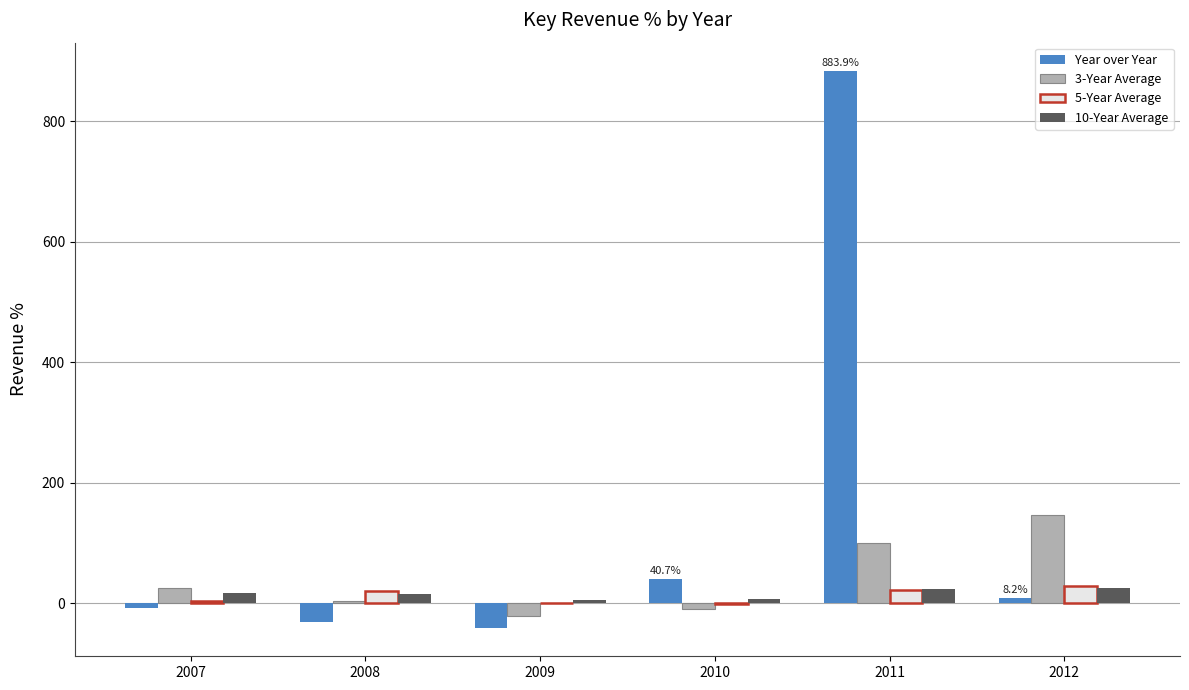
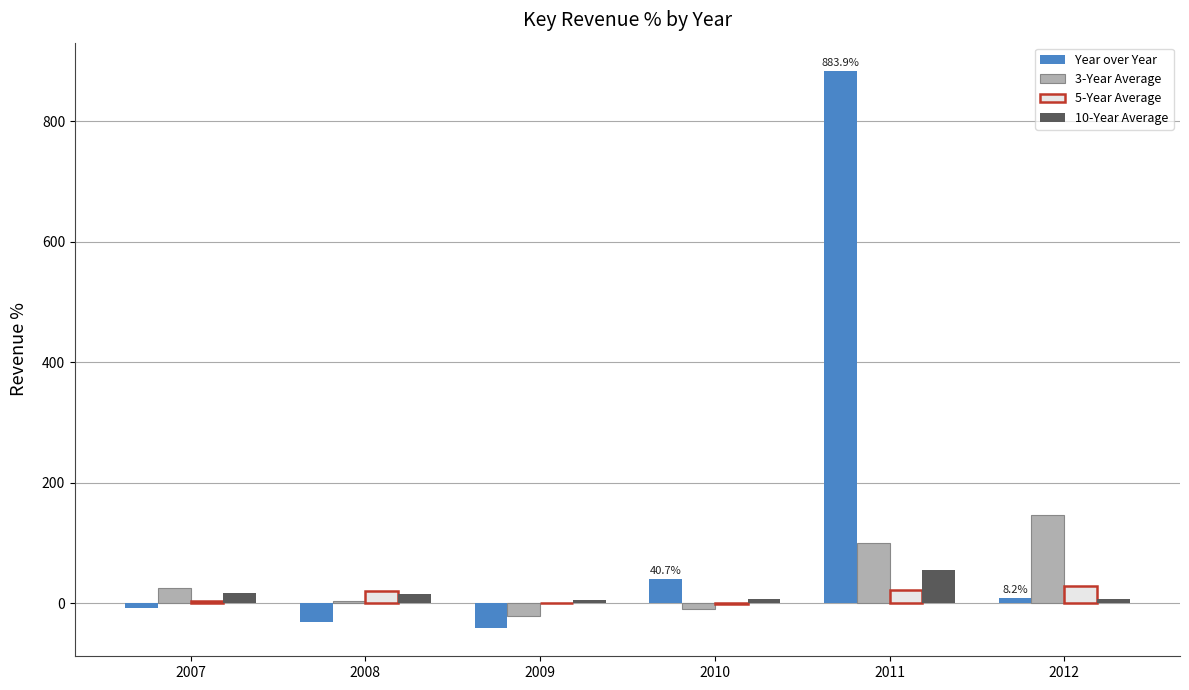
  {
    "Year over Year": {
      "2010": "40.7%",
      "2011": "883.9%",
      "2012": "8.2%"
    },
    "3-Year Average": {
      "2007": "20",
      "2009": "-20",
      "2010": "-10",
      "2011": "100",
      "2012": "150"
    },
    "5-Year Average": {
      "2007": "0",
      "2008": "20",
      "2011": "20",
      "2012": "30"
    },
    "10-Year Average": {
      "2007": "20",
      "2008": "10",
      "2009": "10",
      "2010": "10",
-     "2011": "20",
-     "2012": "30"
+     "2011": "50",
+     "2012": "10"
    }
  }
